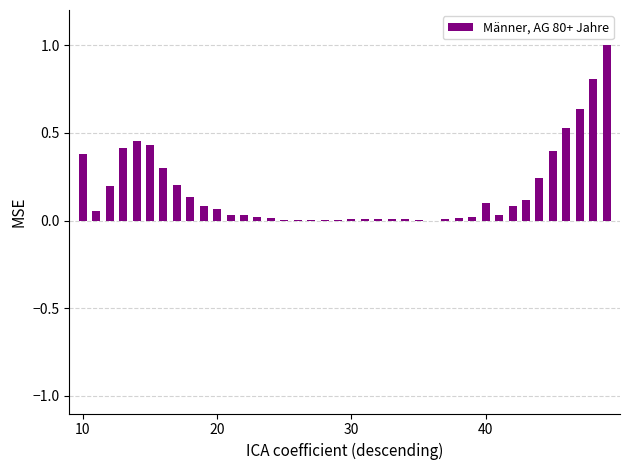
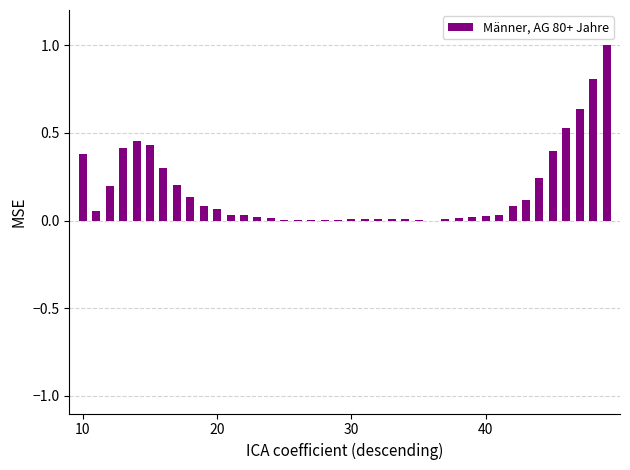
  {
    "10": 0.38,
    "20": 0.07,
-   "40": 0.10
+   "40": 0.03
  }
